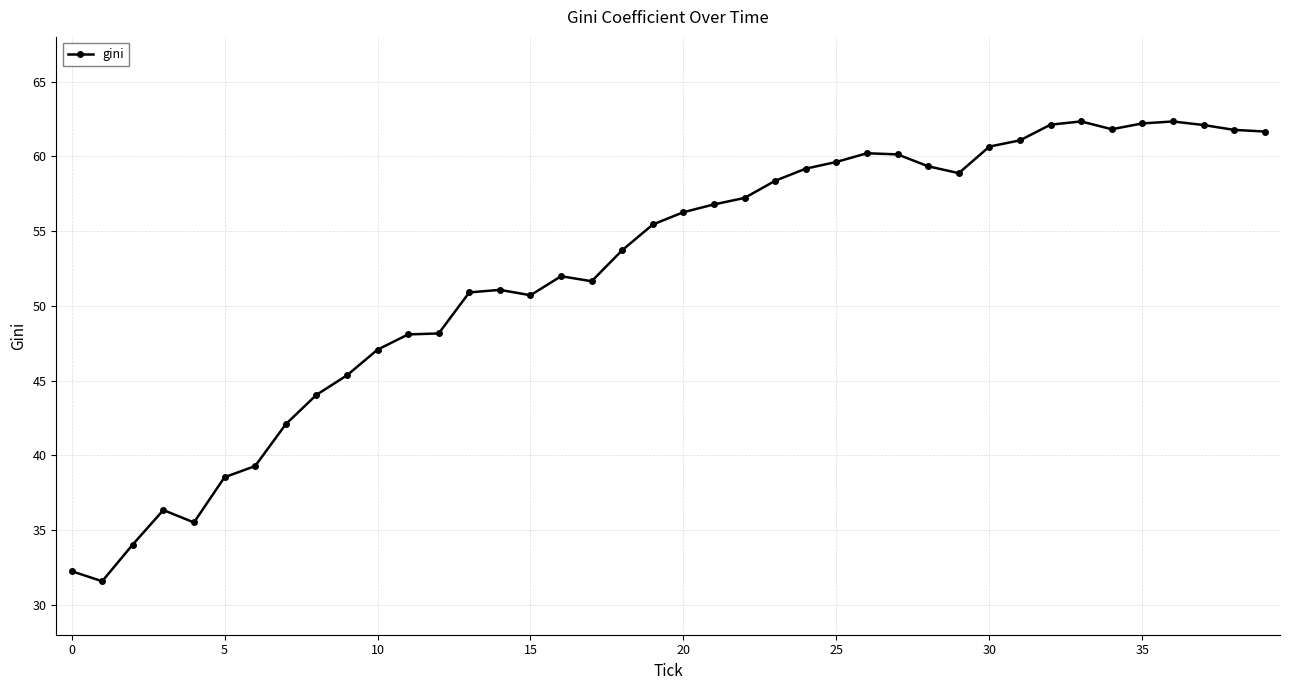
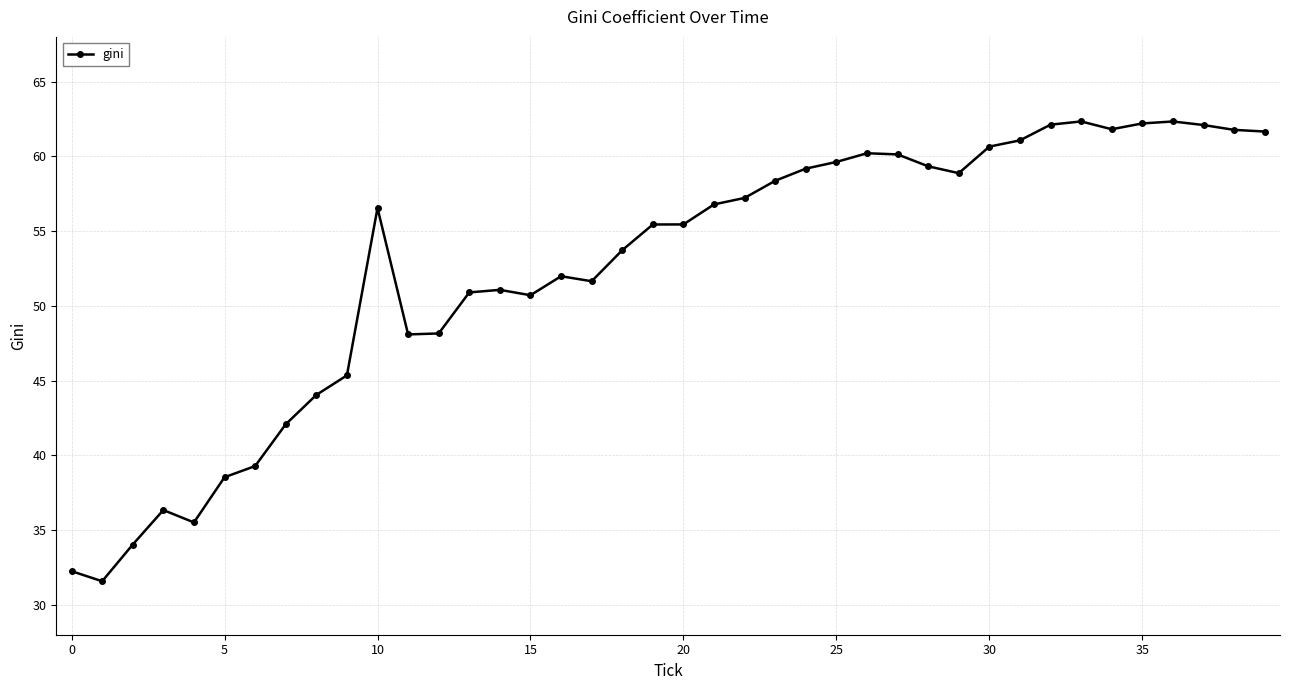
  {
    "0": 32.3,
    "5": 38.5,
-   "10": 47.1,
+   "10": 56.5,
    "15": 50.7,
-   "20": 56.3,
+   "20": 55.5,
    "25": 59.6,
    "30": 60.7,
    "35": 62.2
  }
